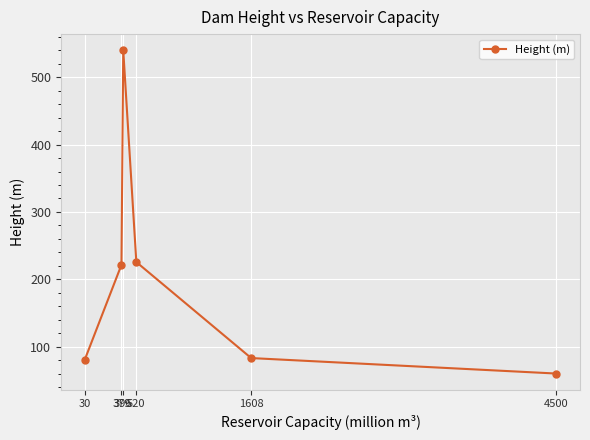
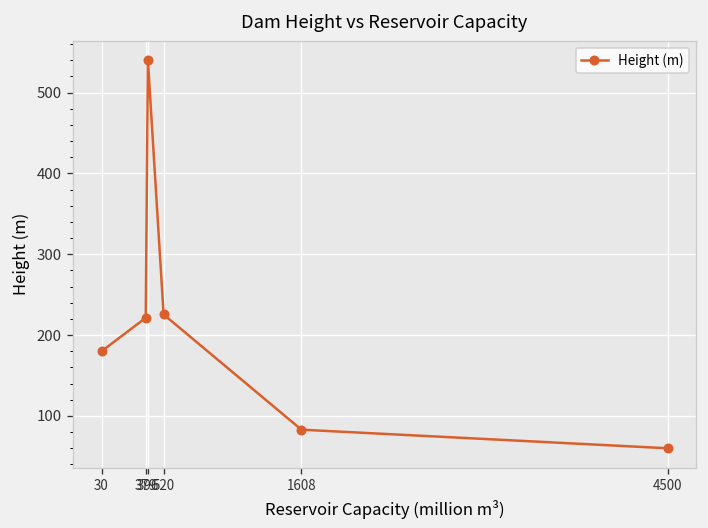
  {
-   "30": 80,
+   "30": 180,
    "1608": 80,
    "4500": 60
  }
